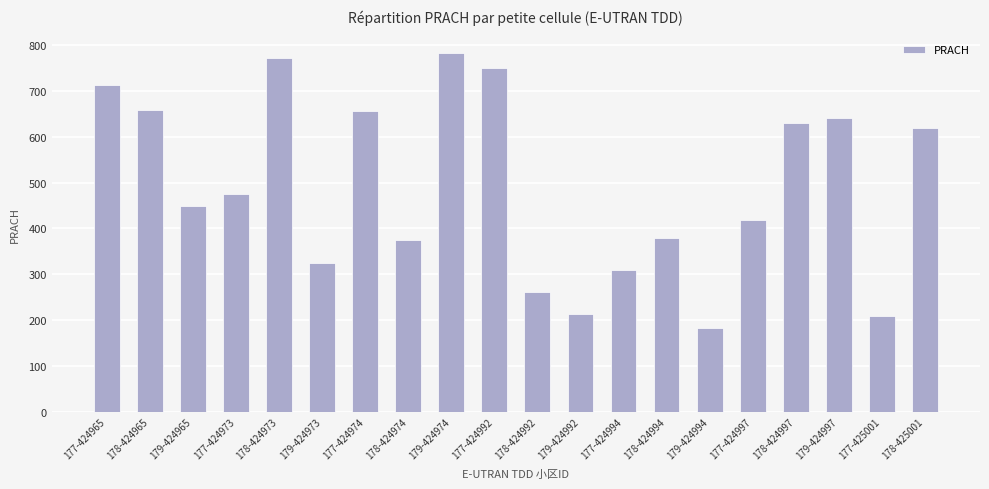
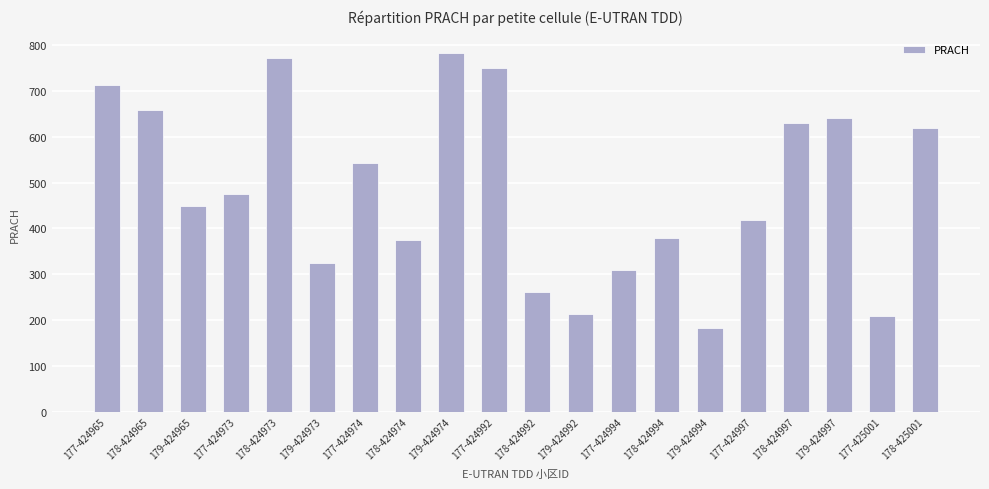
  {
    "177-424965": 710,
    "178-424965": 660,
    "179-424965": 450,
    "177-424973": 480,
    "178-424973": 770,
    "179-424973": 330,
-   "177-424974": 660,
+   "177-424974": 540,
    "178-424974": 380,
    "179-424974": 780,
    "177-424992": 750,
    "178-424992": 260,
    "179-424992": 210,
    "177-424994": 310,
    "178-424994": 380,
    "179-424994": 180,
    "177-424997": 420,
    "178-424997": 630,
    "179-424997": 640,
    "177-425001": 210,
    "178-425001": 620
  }
